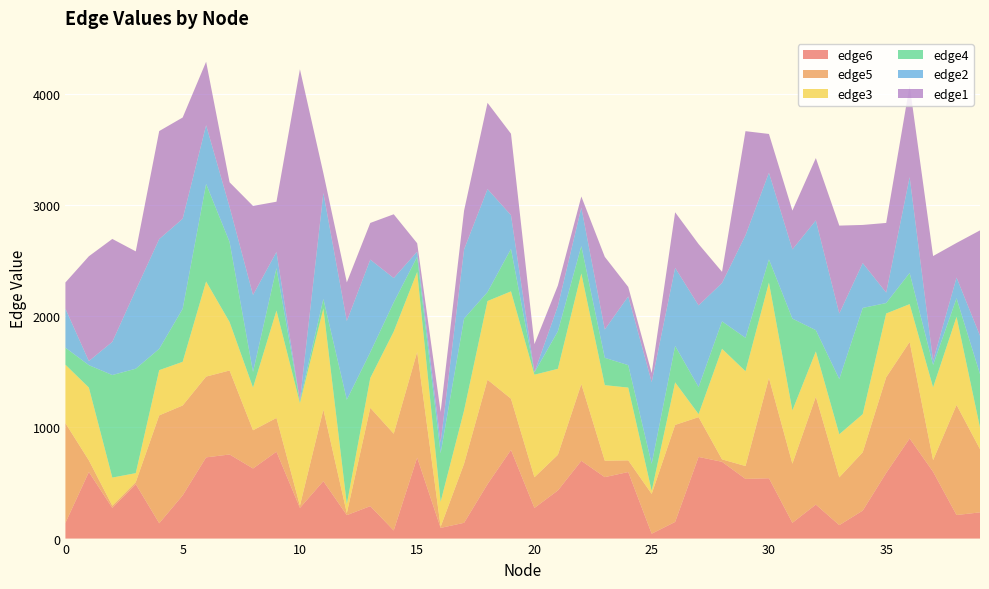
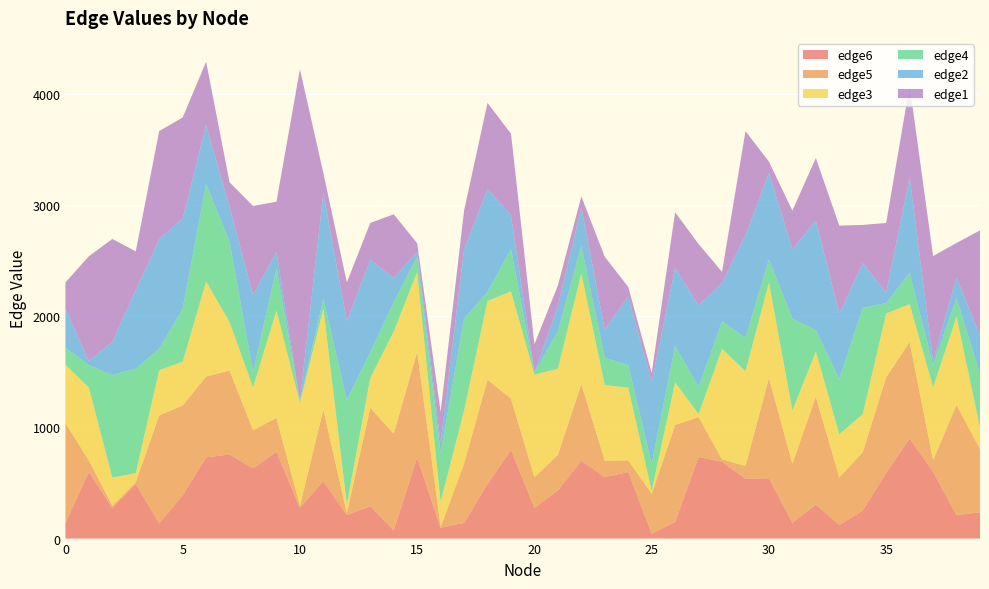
  {
    "edge3": {
      "0": 530,
      "5": 390,
      "15": 720,
      "25": 30,
      "30": 860,
      "35": 570
    },
    "edge4": {
      "0": 150,
      "5": 480,
      "15": 140,
      "25": 240,
      "30": 210,
      "35": 90
    },
    "edge2": {
      "0": 350,
      "5": 810,
      "15": 50,
      "25": 740,
      "30": 780,
      "35": 90
    },
    "edge1": {
      "0": 240,
      "5": 910,
      "10": 2980,
      "15": 80,
      "20": 250,
      "25": 80,
-     "30": 350,
+     "30": 100,
      "35": 630
    }
  }
